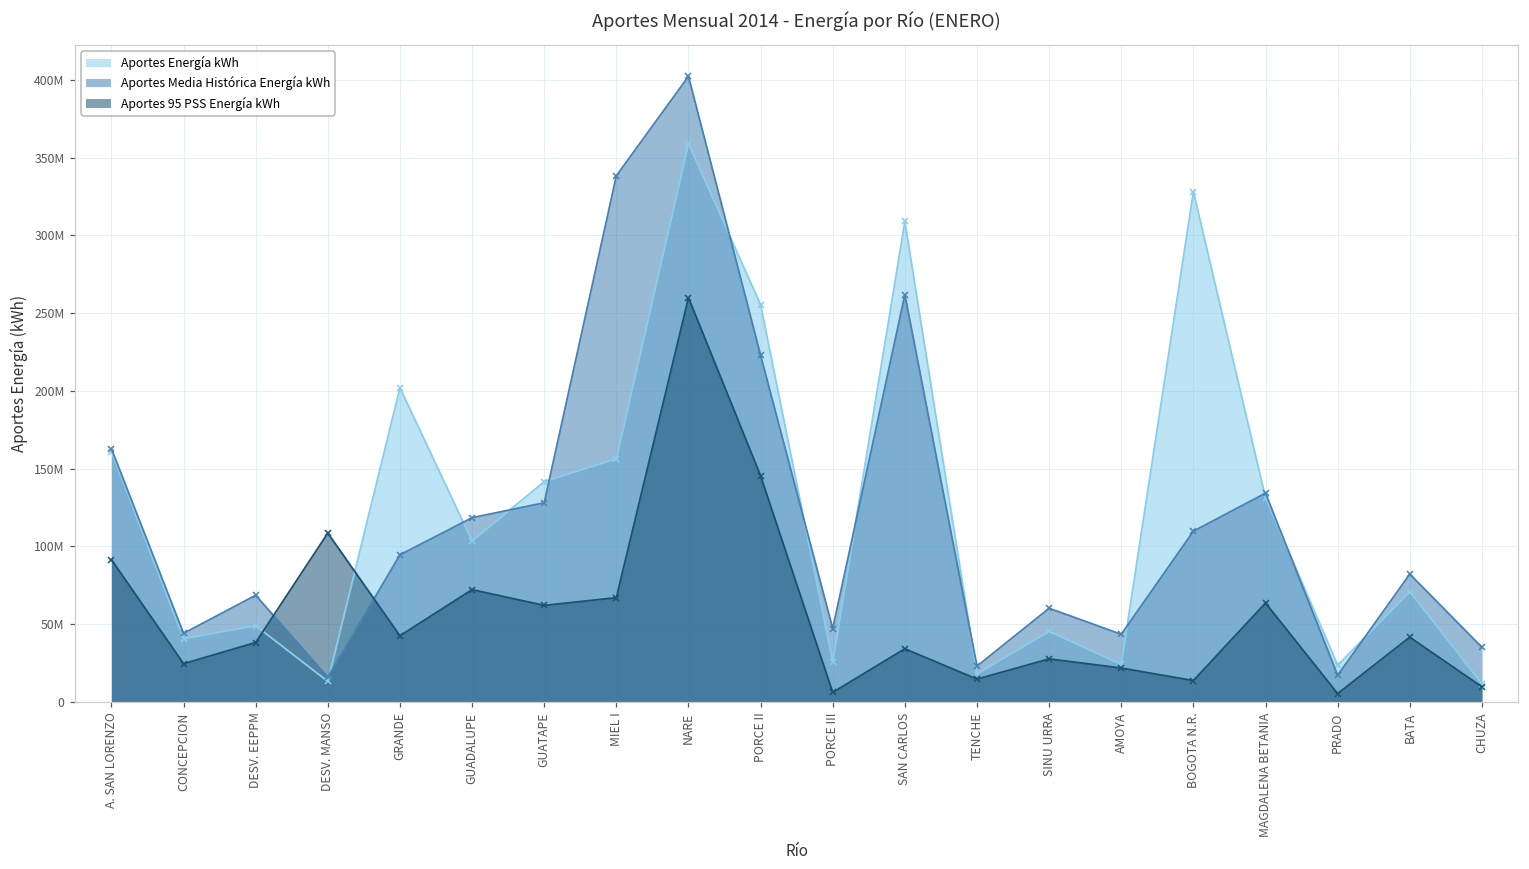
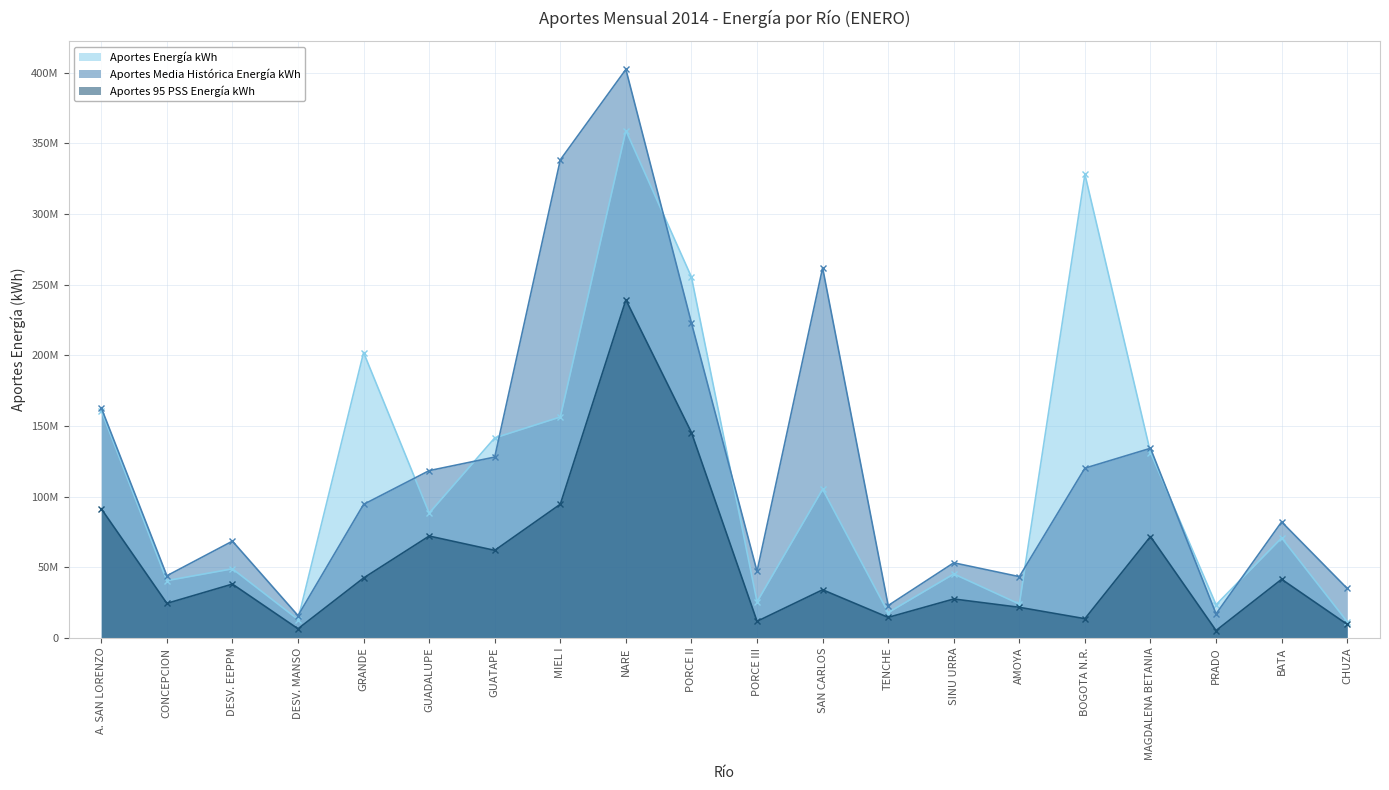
  {
    "Aportes Energía kWh": {
      "A. SAN LORENZO": 161000000,
      "CONCEPCION": 41000000,
      "DESV. EEPPM": 49000000,
      "DESV. MANSO": 13000000,
      "GRANDE": 202000000,
-     "GUADALUPE": 103000000,
+     "GUADALUPE": 88000000,
      "GUATAPE": 142000000,
      "MIEL I": 156000000,
      "NARE": 359000000,
      "PORCE II": 255000000,
      "PORCE III": 26000000,
-     "SAN CARLOS": 309000000,
+     "SAN CARLOS": 105000000,
      "TENCHE": 18000000,
      "SINU URRA": 45000000,
      "AMOYA": 24000000,
      "BOGOTA N.R.": 328000000,
      "MAGDALENA BETANIA": 131000000,
      "PRADO": 24000000,
      "BATA": 71000000,
      "CHUZA": 12000000
    },
    "Aportes Media Histórica Energía kWh": {
      "A. SAN LORENZO": 163000000,
      "CONCEPCION": 44000000,
      "DESV. EEPPM": 69000000,
      "DESV. MANSO": 16000000,
      "GRANDE": 95000000,
      "GUADALUPE": 118000000,
      "GUATAPE": 128000000,
      "MIEL I": 338000000,
      "NARE": 402000000,
      "PORCE II": 223000000,
      "PORCE III": 47000000,
      "SAN CARLOS": 262000000,
      "TENCHE": 23000000,
-     "SINU URRA": 60000000,
+     "SINU URRA": 53000000,
      "AMOYA": 43000000,
-     "BOGOTA N.R.": 110000000,
+     "BOGOTA N.R.": 120000000,
      "MAGDALENA BETANIA": 134000000,
      "PRADO": 17000000,
      "BATA": 82000000,
      "CHUZA": 35000000
    },
    "Aportes 95 PSS Energía kWh": {
      "A. SAN LORENZO": 91000000,
      "CONCEPCION": 24000000,
      "DESV. EEPPM": 38000000,
-     "DESV. MANSO": 109000000,
+     "DESV. MANSO": 7000000,
      "GRANDE": 42000000,
      "GUADALUPE": 72000000,
      "GUATAPE": 62000000,
-     "MIEL I": 67000000,
-     "NARE": 260000000,
+     "MIEL I": 95000000,
+     "NARE": 239000000,
      "PORCE II": 145000000,
-     "PORCE III": 6000000,
+     "PORCE III": 12000000,
      "SAN CARLOS": 34000000,
      "TENCHE": 15000000,
      "SINU URRA": 28000000,
      "AMOYA": 22000000,
      "BOGOTA N.R.": 14000000,
-     "MAGDALENA BETANIA": 64000000,
+     "MAGDALENA BETANIA": 72000000,
      "PRADO": 5000000,
      "BATA": 42000000,
      "CHUZA": 10000000
    }
  }
